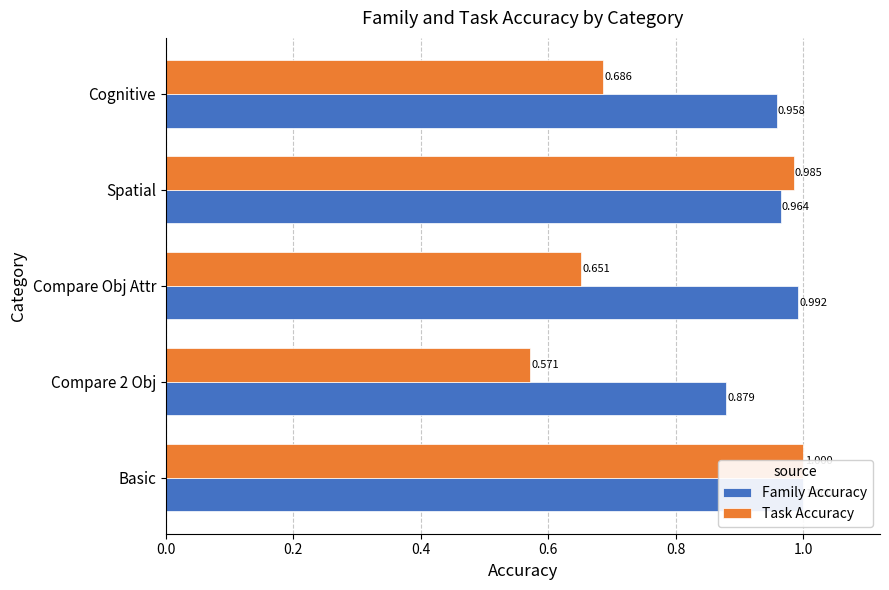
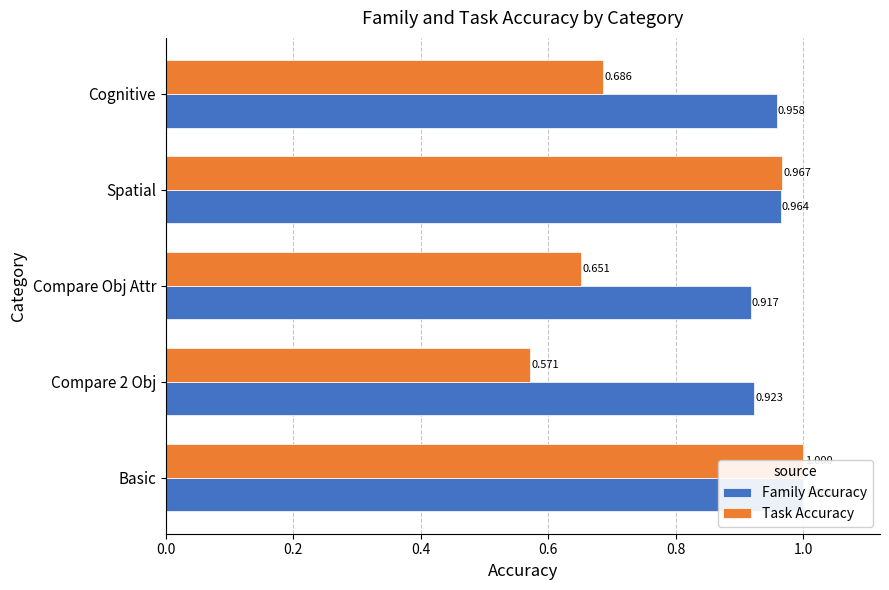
  {
    "Family Accuracy": {
      "Cognitive": 0.958,
      "Spatial": 0.964,
-     "Compare Obj Attr": 0.992,
-     "Compare 2 Obj": 0.879
+     "Compare Obj Attr": 0.917,
+     "Compare 2 Obj": 0.923
    },
    "Task Accuracy": {
      "Cognitive": 0.686,
-     "Spatial": 0.985,
+     "Spatial": 0.967,
      "Compare Obj Attr": 0.651,
      "Compare 2 Obj": 0.571
    }
  }
